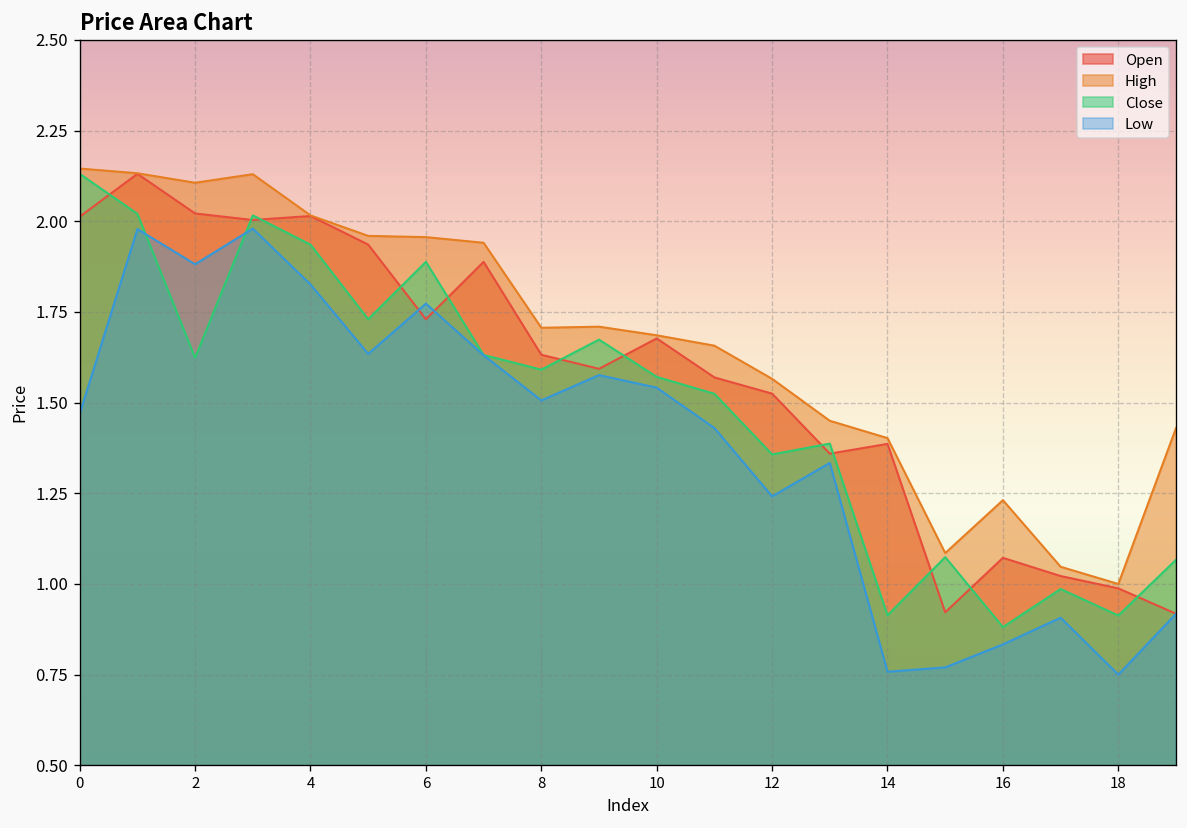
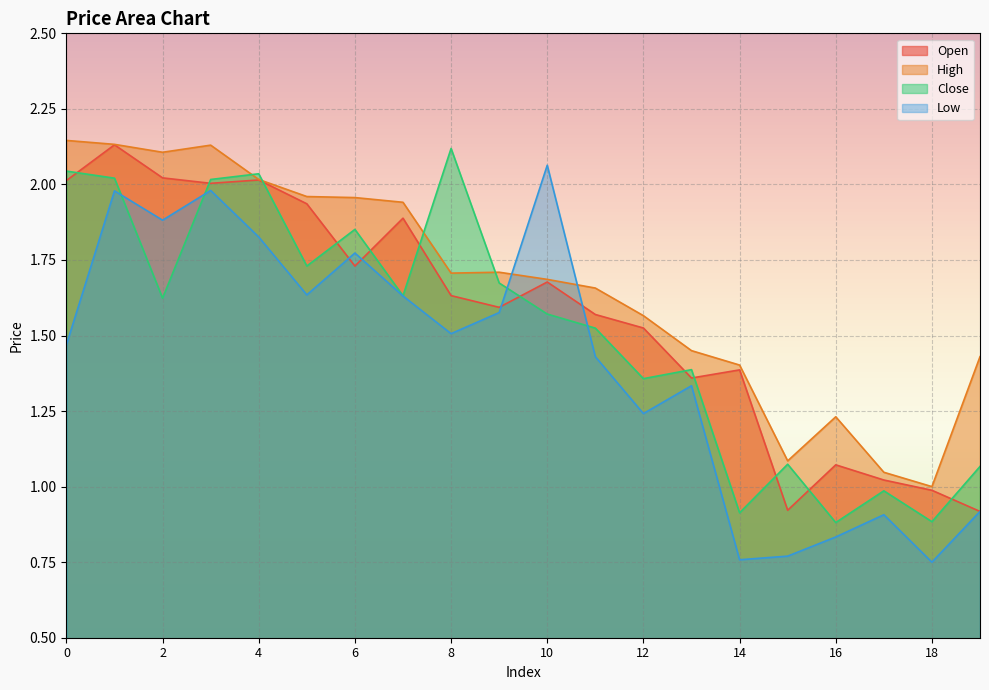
  {
    "Close": {
-     "0": 2.13,
+     "0": 2.04,
      "2": 1.62,
-     "4": 1.94,
-     "6": 1.89,
-     "8": 1.59,
+     "4": 2.04,
+     "6": 1.85,
+     "8": 2.12,
      "10": 1.57,
      "12": 1.36,
      "14": 0.91,
      "16": 0.88,
-     "18": 0.91
+     "18": 0.88
    },
    "Low": {
      "0": 1.47,
      "2": 1.88,
      "4": 1.83,
      "6": 1.77,
      "8": 1.51,
-     "10": 1.54,
+     "10": 2.06,
      "12": 1.24,
      "14": 0.76,
      "16": 0.83,
      "18": 0.75
    }
  }
